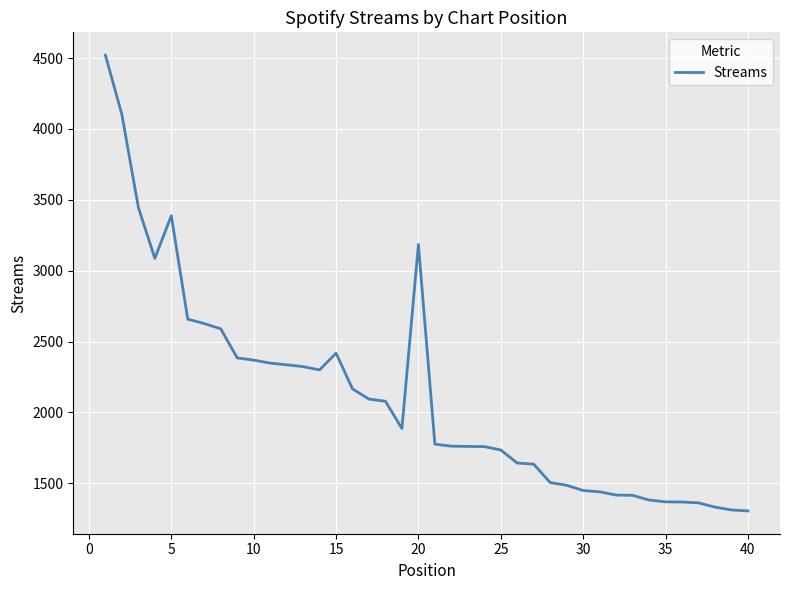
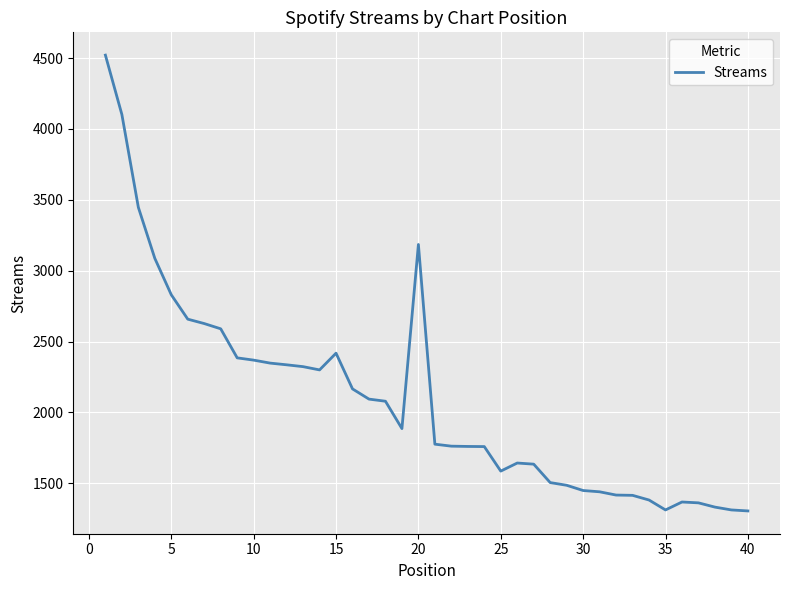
  {
-   "5": 3390,
+   "5": 2830,
    "10": 2370,
    "15": 2420,
    "20": 3190,
-   "25": 1740,
+   "25": 1590,
    "30": 1450,
-   "35": 1370,
+   "35": 1310,
    "40": 1310
  }
